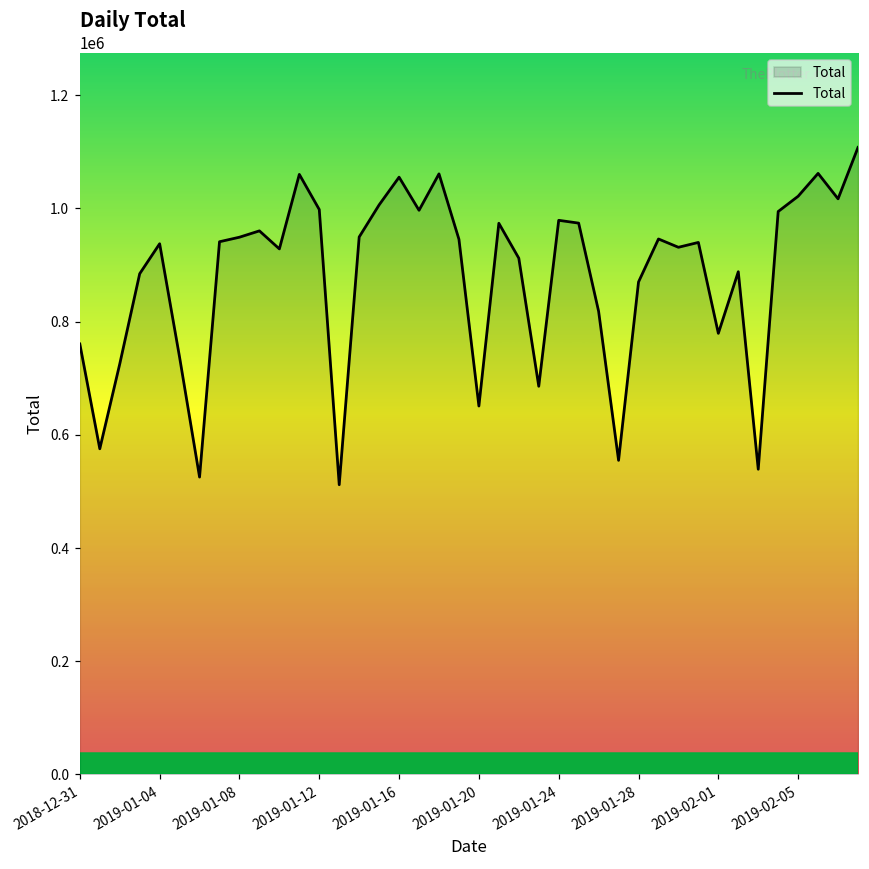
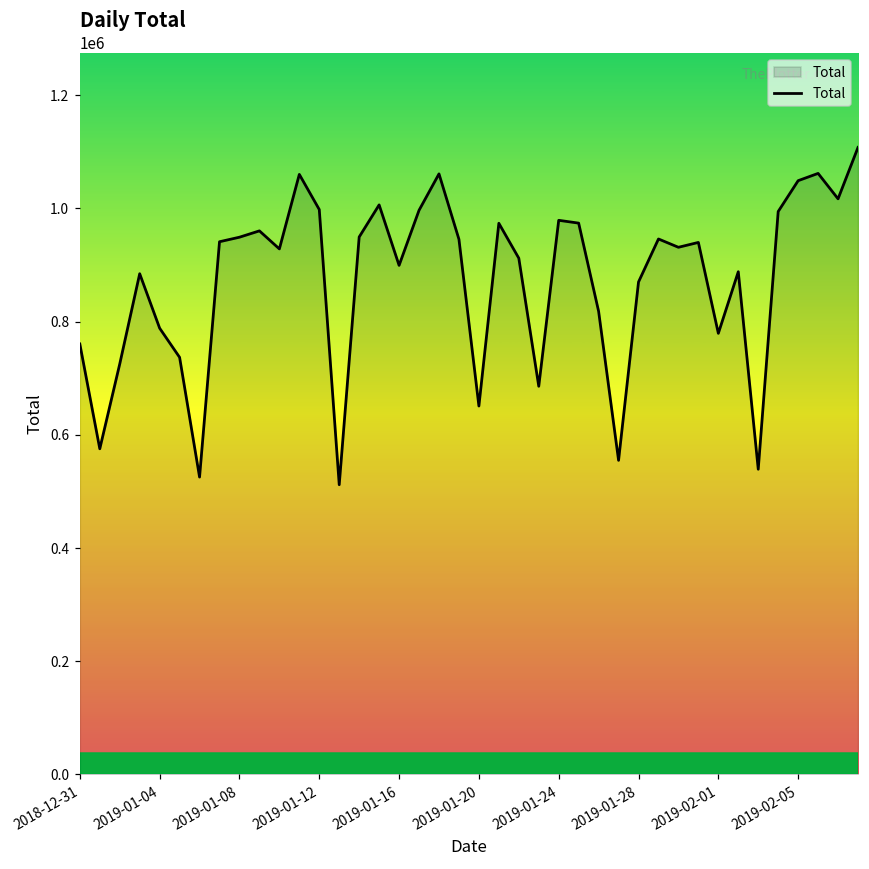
  {
    "2018-12-31": 760000,
-   "2019-01-04": 940000,
+   "2019-01-04": 790000,
    "2019-01-08": 950000,
    "2019-01-12": 1000000,
-   "2019-01-16": 1060000,
+   "2019-01-16": 900000,
    "2019-01-20": 650000,
    "2019-01-24": 980000,
    "2019-01-28": 870000,
    "2019-02-01": 780000,
-   "2019-02-05": 1020000
+   "2019-02-05": 1050000
  }
